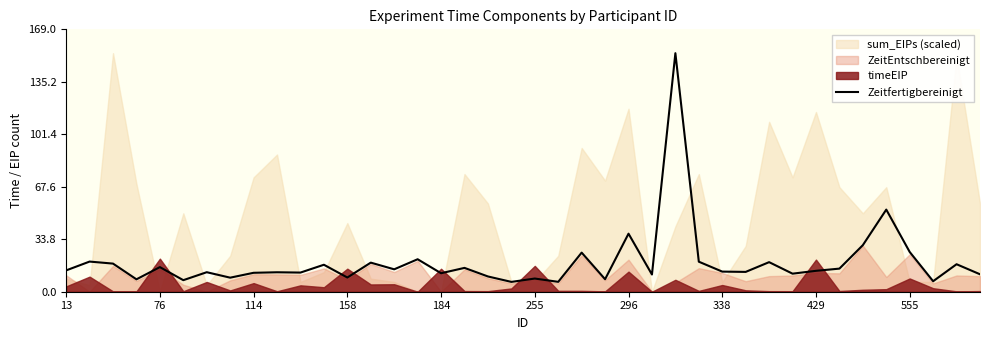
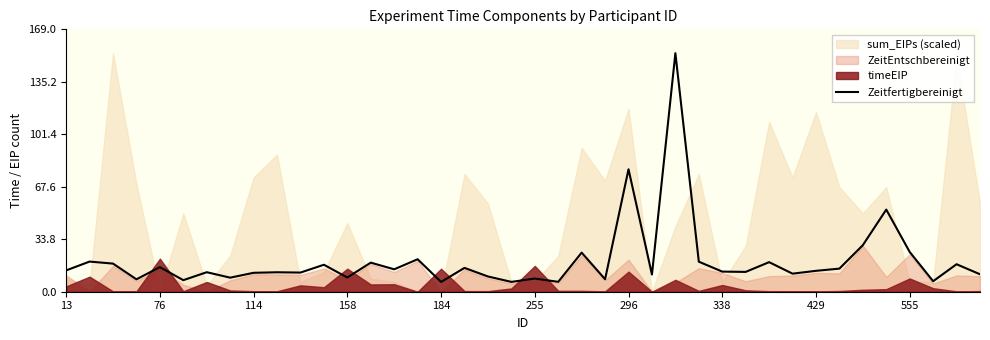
  {
    "Zeitfertigbereinigt": {
-     "184": 12,
-     "296": 37
+     "184": 6,
+     "296": 79
    },
    "timeEIP": {
      "76": 21,
-     "114": 6,
+     "114": 0,
      "158": 15,
      "184": 15,
      "255": 17,
      "296": 13,
      "338": 4,
-     "429": 21,
+     "429": 0,
      "555": 9
    }
  }
